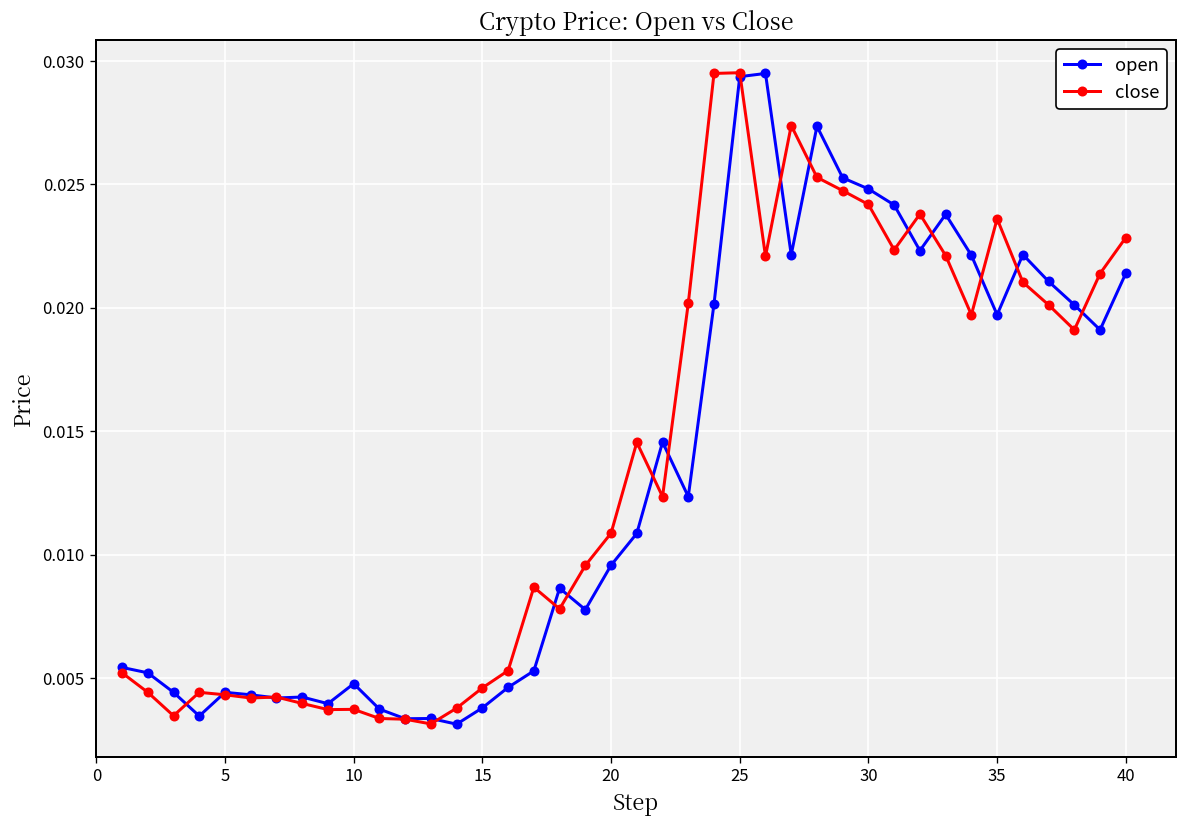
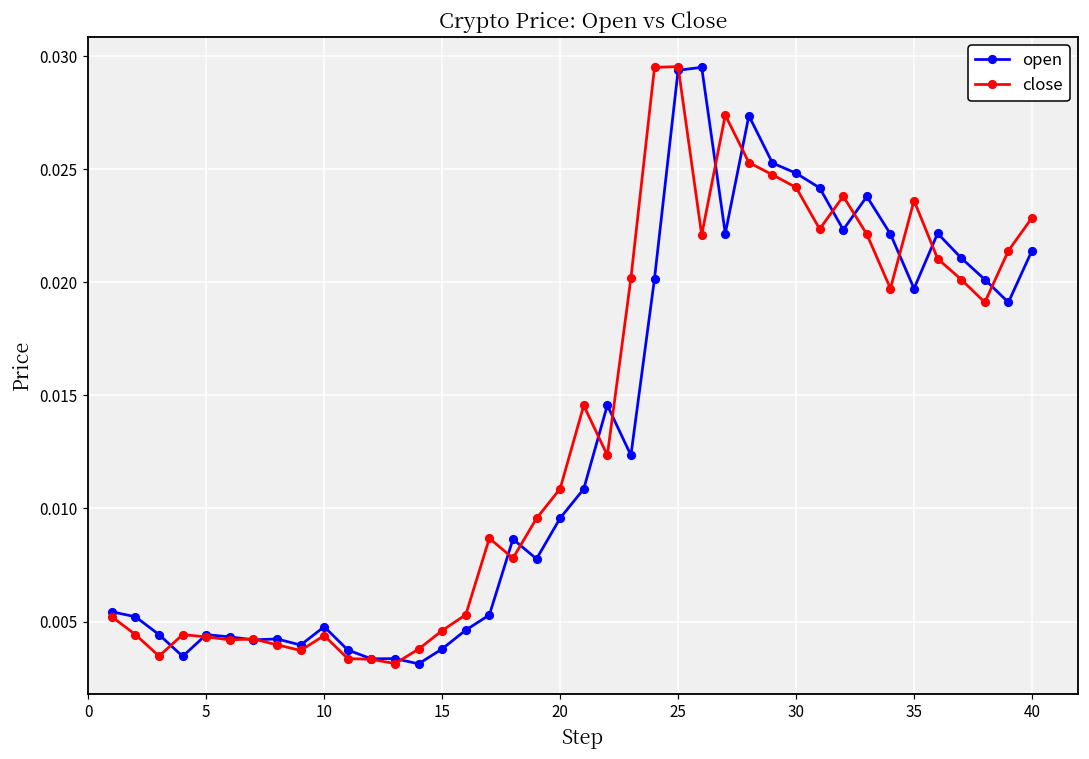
  {
    "open": {
      "10": 0.0048,
      "15": 0.0038,
      "20": 0.0096,
      "25": 0.0294,
      "30": 0.0248,
      "35": 0.0197,
      "40": 0.0214
    },
    "close": {
-     "10": 0.0037,
+     "10": 0.0044,
      "15": 0.0046,
      "20": 0.0109,
      "25": 0.0295,
      "30": 0.0242,
      "35": 0.0236,
      "40": 0.0229
    }
  }
